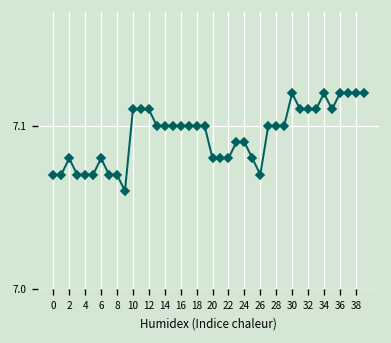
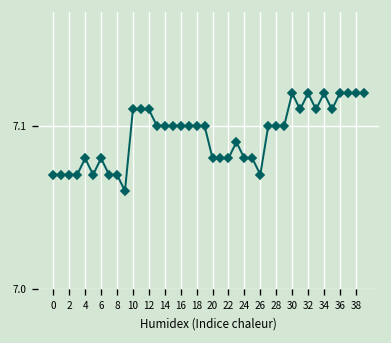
  {
    "0": 7.07,
-   "2": 7.08,
-   "4": 7.07,
+   "2": 7.07,
+   "4": 7.08,
    "6": 7.08,
    "8": 7.07,
    "10": 7.11,
    "12": 7.11,
    "14": 7.10,
    "16": 7.10,
    "18": 7.10,
    "20": 7.08,
    "22": 7.08,
-   "24": 7.09,
+   "24": 7.08,
    "26": 7.07,
    "28": 7.10,
    "30": 7.12,
-   "32": 7.11,
+   "32": 7.12,
    "34": 7.12,
    "36": 7.12,
    "38": 7.12
  }
